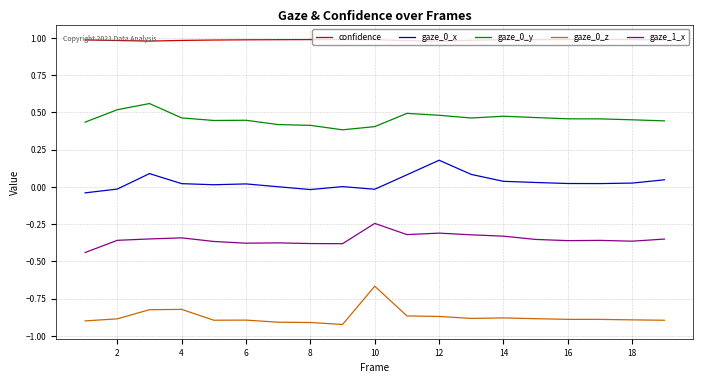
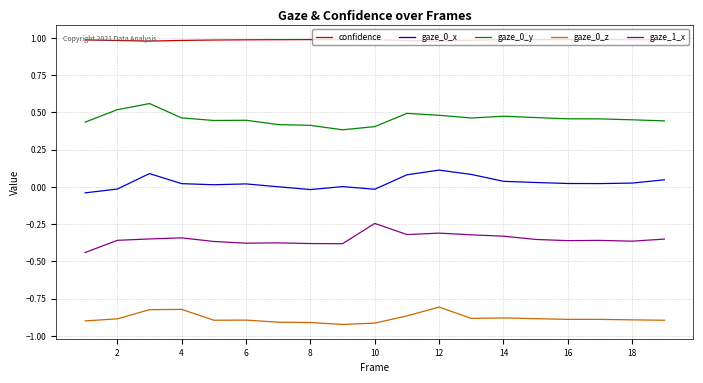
  {
    "confidence": {
      "4": 0.98,
      "6": 0.99,
      "8": 0.99
    },
    "gaze_0_x": {
      "2": -0.02,
      "4": 0.02,
      "6": 0.02,
      "8": -0.02,
      "10": -0.02,
-     "12": 0.18,
+     "12": 0.11,
      "14": 0.04,
      "16": 0.02,
      "18": 0.02
    },
    "gaze_0_y": {
      "2": 0.52,
      "4": 0.46,
      "6": 0.45,
      "8": 0.41,
      "10": 0.40,
      "12": 0.48,
      "14": 0.47,
      "16": 0.46,
      "18": 0.45
    },
    "gaze_0_z": {
      "2": -0.89,
      "4": -0.82,
      "6": -0.89,
      "8": -0.91,
-     "10": -0.67,
-     "12": -0.87,
+     "10": -0.91,
+     "12": -0.81,
      "14": -0.88,
      "16": -0.89,
      "18": -0.89
    },
    "gaze_1_x": {
      "2": -0.36,
      "4": -0.34,
      "6": -0.38,
      "8": -0.38,
      "10": -0.25,
      "12": -0.31,
      "14": -0.33,
      "16": -0.36,
      "18": -0.37
    }
  }
